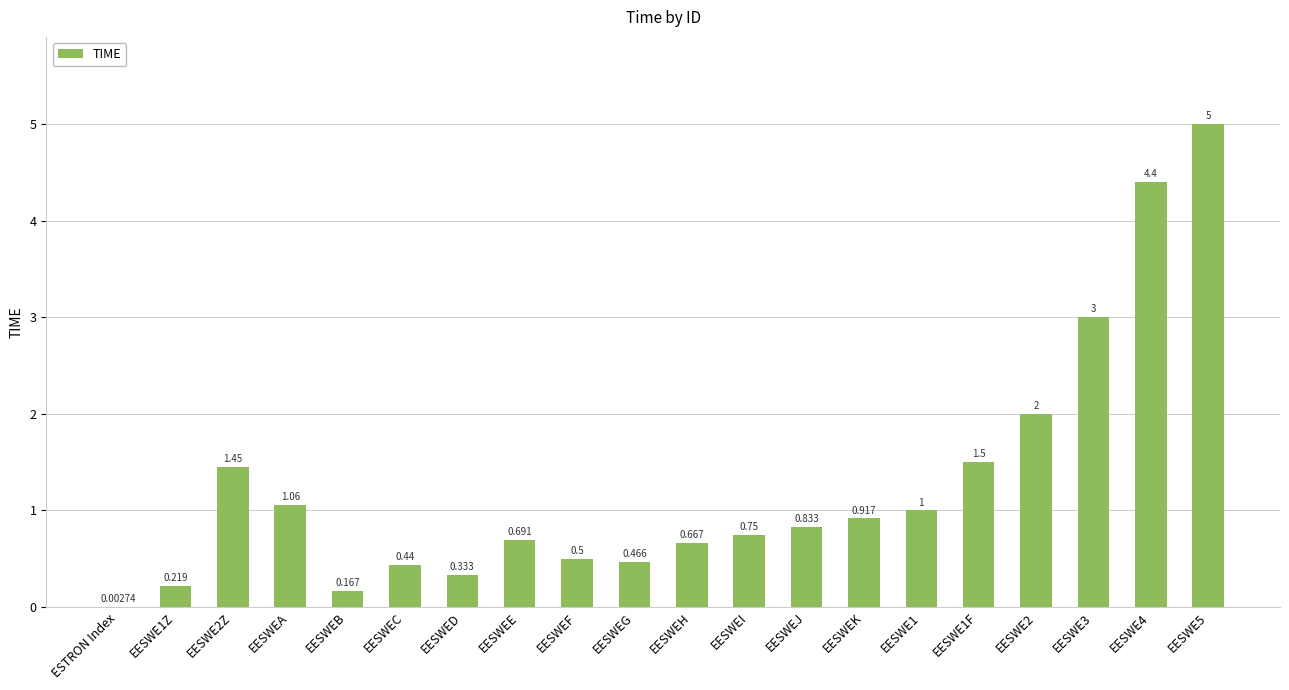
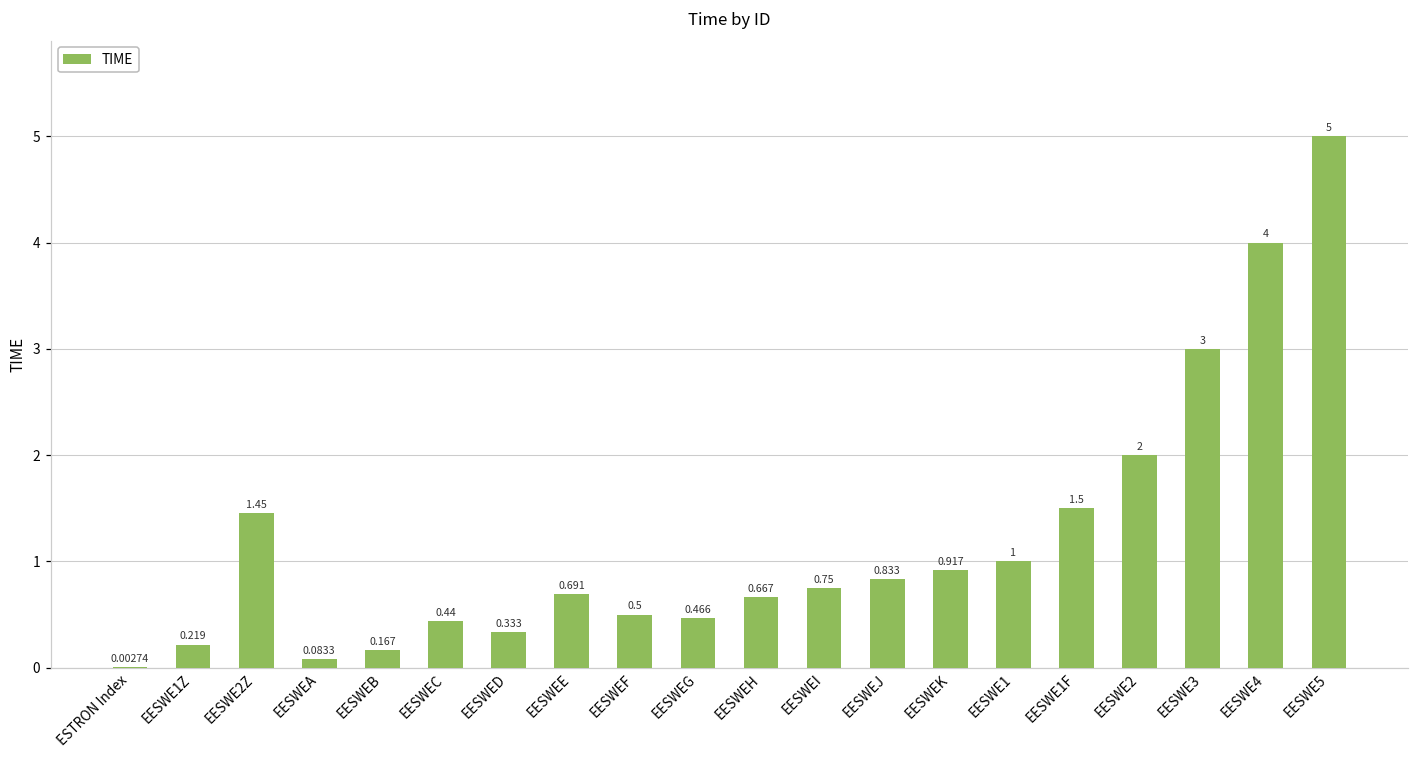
  {
    "ESTRON Index": 0.00274,
    "EESWE1Z": 0.219,
    "EESWE2Z": 1.45,
-   "EESWEA": 1.06,
+   "EESWEA": 0.0833,
    "EESWEB": 0.167,
    "EESWEC": 0.44,
    "EESWED": 0.333,
    "EESWEE": 0.691,
    "EESWEF": 0.5,
    "EESWEG": 0.466,
    "EESWEH": 0.667,
    "EESWEI": 0.75,
    "EESWEJ": 0.833,
    "EESWEK": 0.917,
    "EESWE1": 1,
    "EESWE1F": 1.5,
    "EESWE2": 2,
    "EESWE3": 3,
-   "EESWE4": 4.4,
+   "EESWE4": 4,
    "EESWE5": 5
  }
